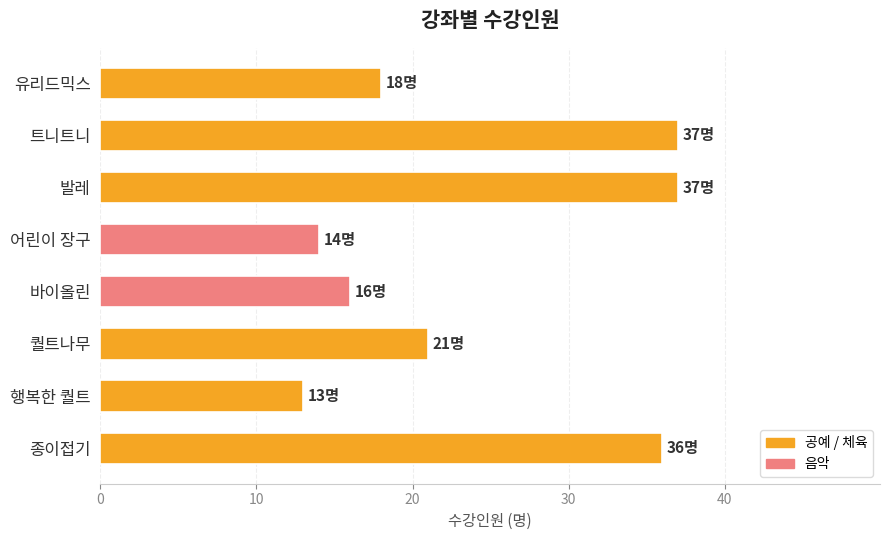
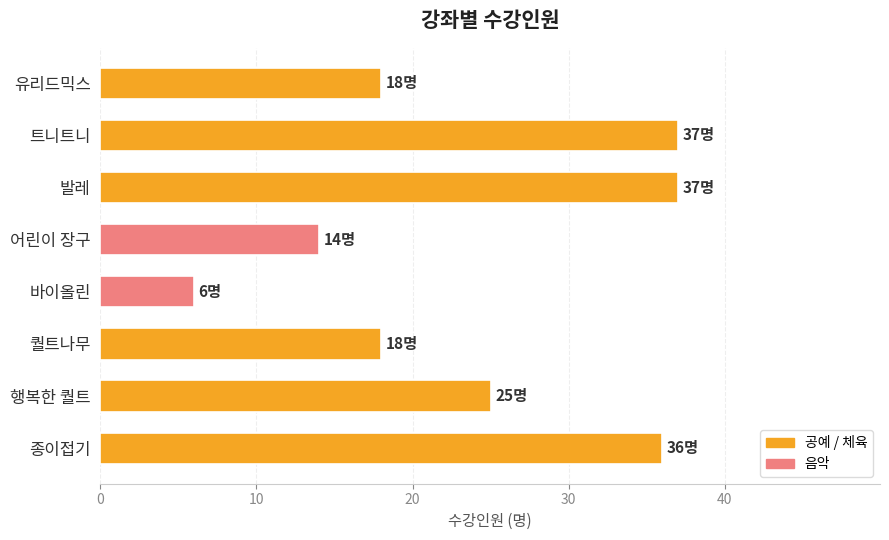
  {
    "유리드믹스": "18명",
    "트니트니": "37명",
    "발레": "37명",
    "어린이 장구": "14명",
-   "바이올린": "16명",
-   "퀄트나무": "21명",
-   "행복한 퀄트": "13명",
+   "바이올린": "6명",
+   "퀄트나무": "18명",
+   "행복한 퀄트": "25명",
    "종이접기": "36명"
  }
